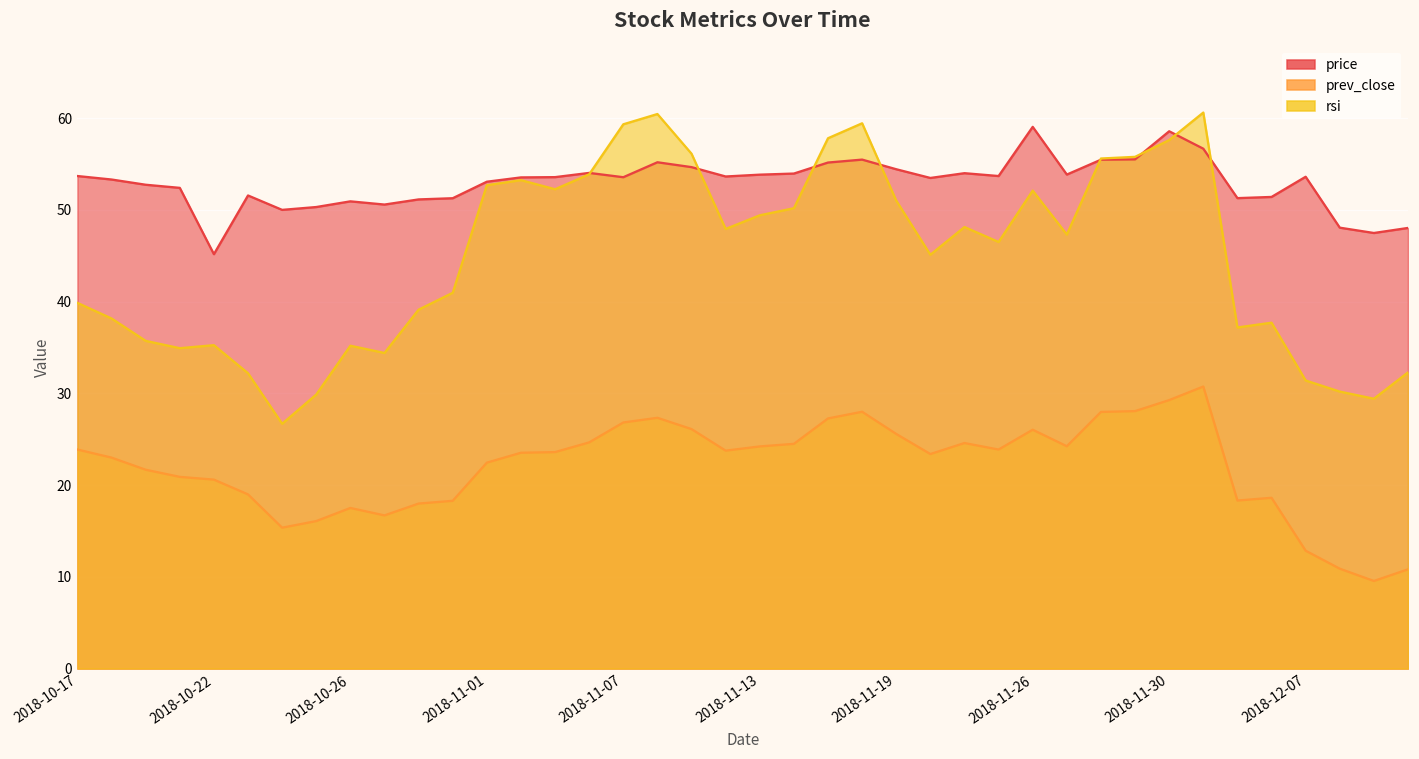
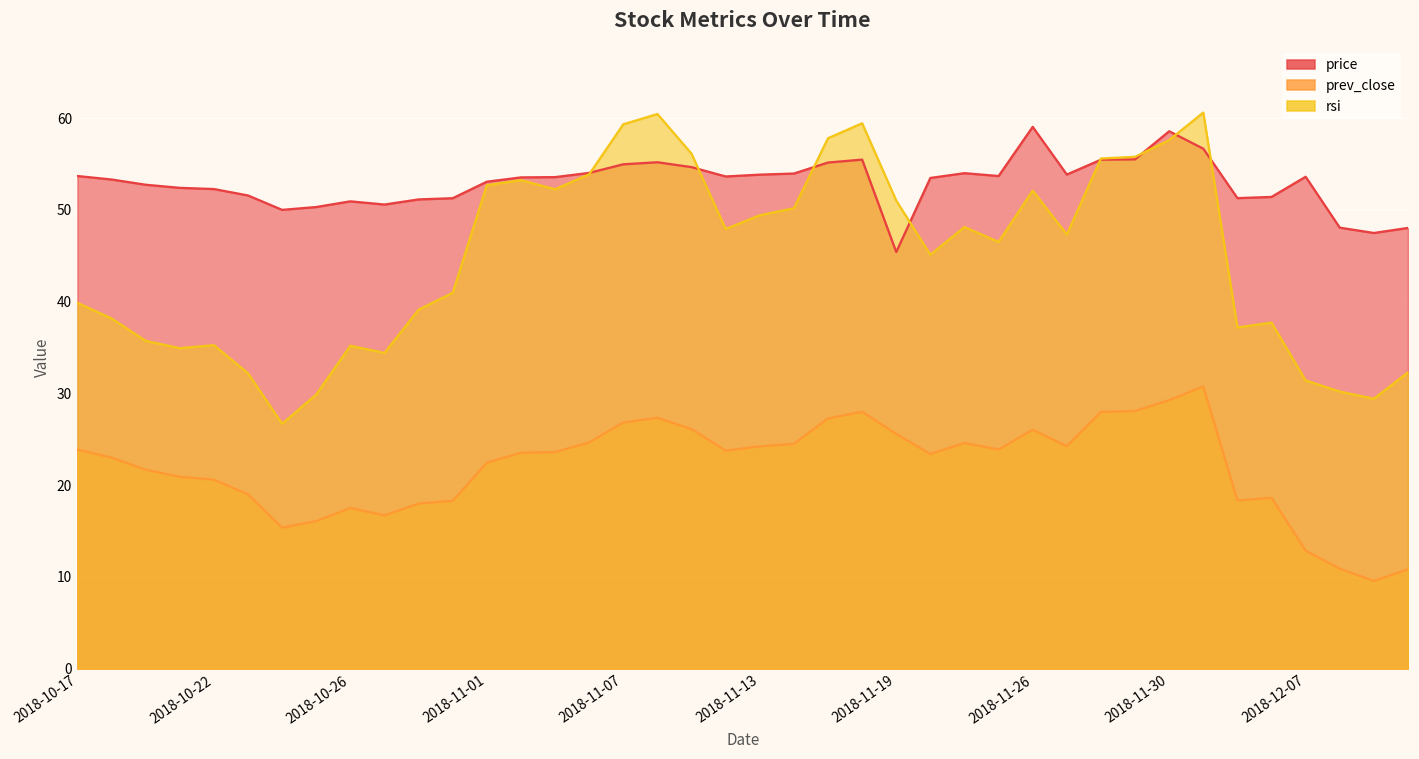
  {
    "price": {
-     "2018-10-22": 45,
+     "2018-10-22": 52,
      "2018-10-26": 51,
      "2018-11-01": 53,
-     "2018-11-07": 54,
+     "2018-11-07": 55,
      "2018-11-13": 54,
-     "2018-11-19": 54,
+     "2018-11-19": 45,
      "2018-11-26": 59,
      "2018-11-30": 59,
      "2018-12-07": 54
    }
  }
